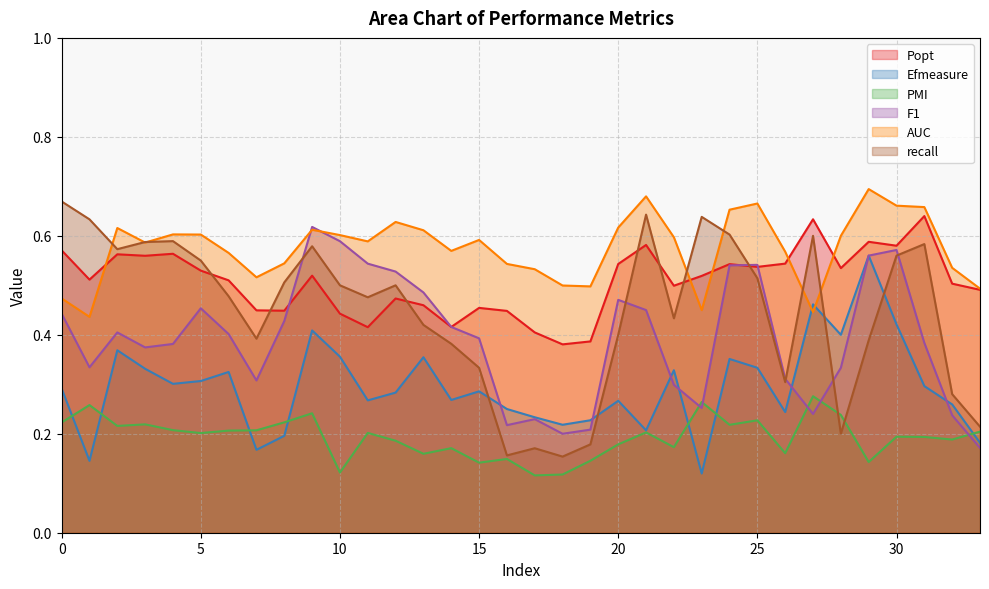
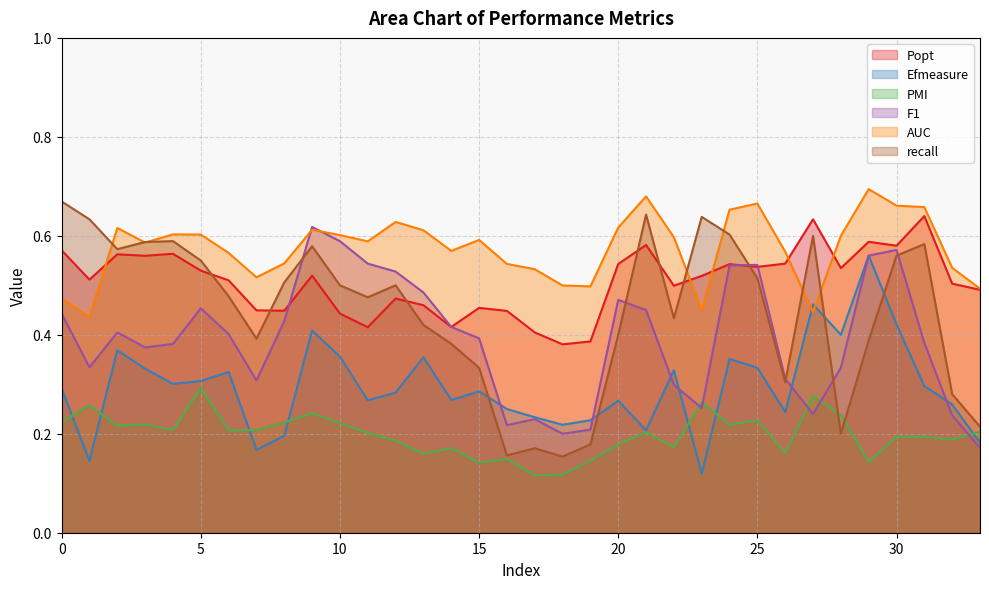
  {
    "PMI": {
      "0": 0.22,
-     "5": 0.20,
-     "10": 0.12,
+     "5": 0.29,
+     "10": 0.22,
      "15": 0.14,
      "20": 0.18,
      "25": 0.23,
      "30": 0.19
    }
  }
